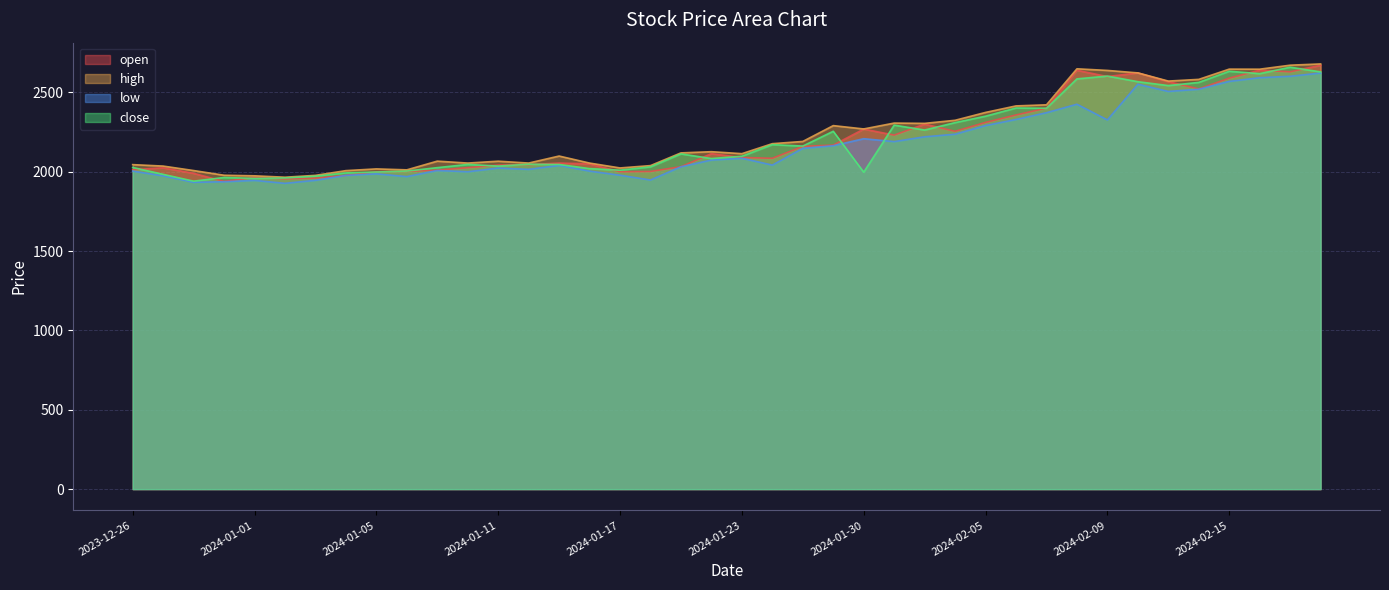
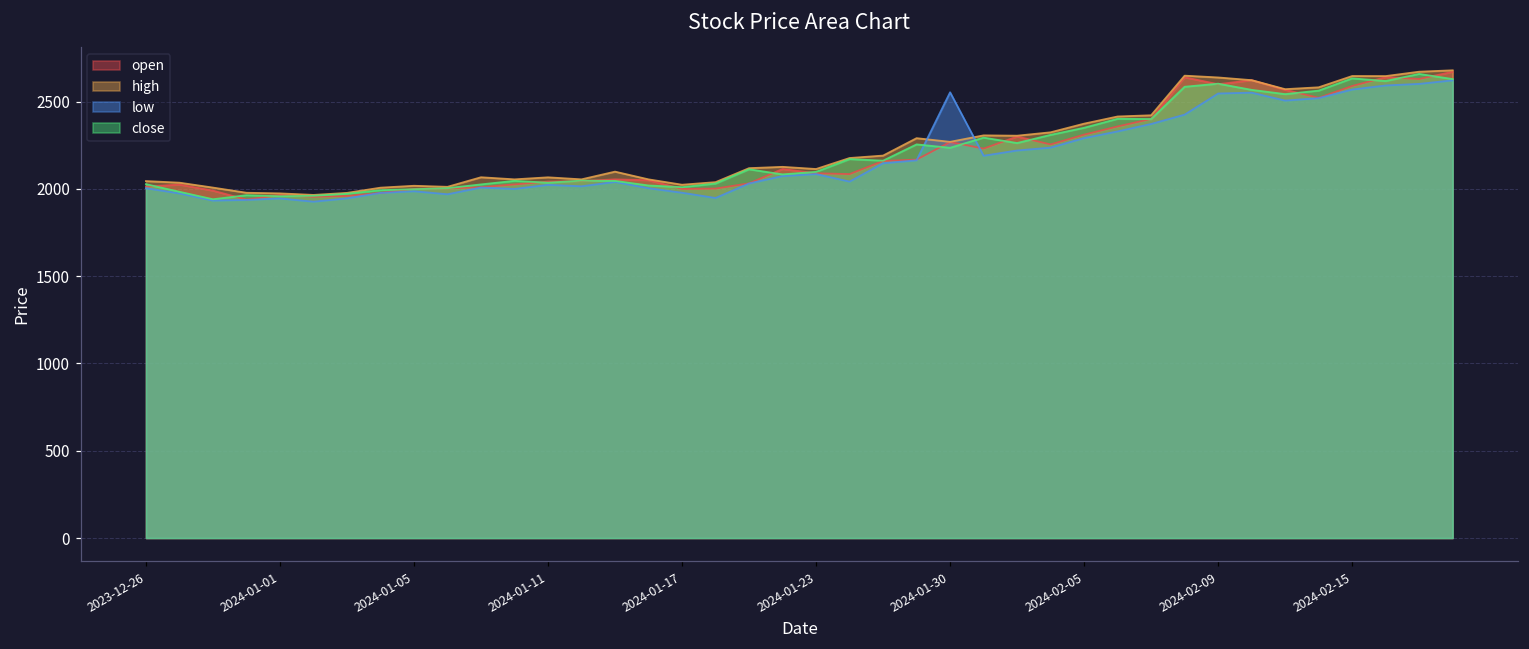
  {
    "low": {
      "2024-01-17": 1980,
-     "2024-01-30": 2210,
+     "2024-01-30": 2550,
      "2024-02-05": 2290,
-     "2024-02-09": 2330,
+     "2024-02-09": 2550,
      "2024-02-15": 2570
    },
    "close": {
-     "2024-01-30": 2000,
+     "2024-01-30": 2240,
      "2024-02-05": 2350
    }
  }
